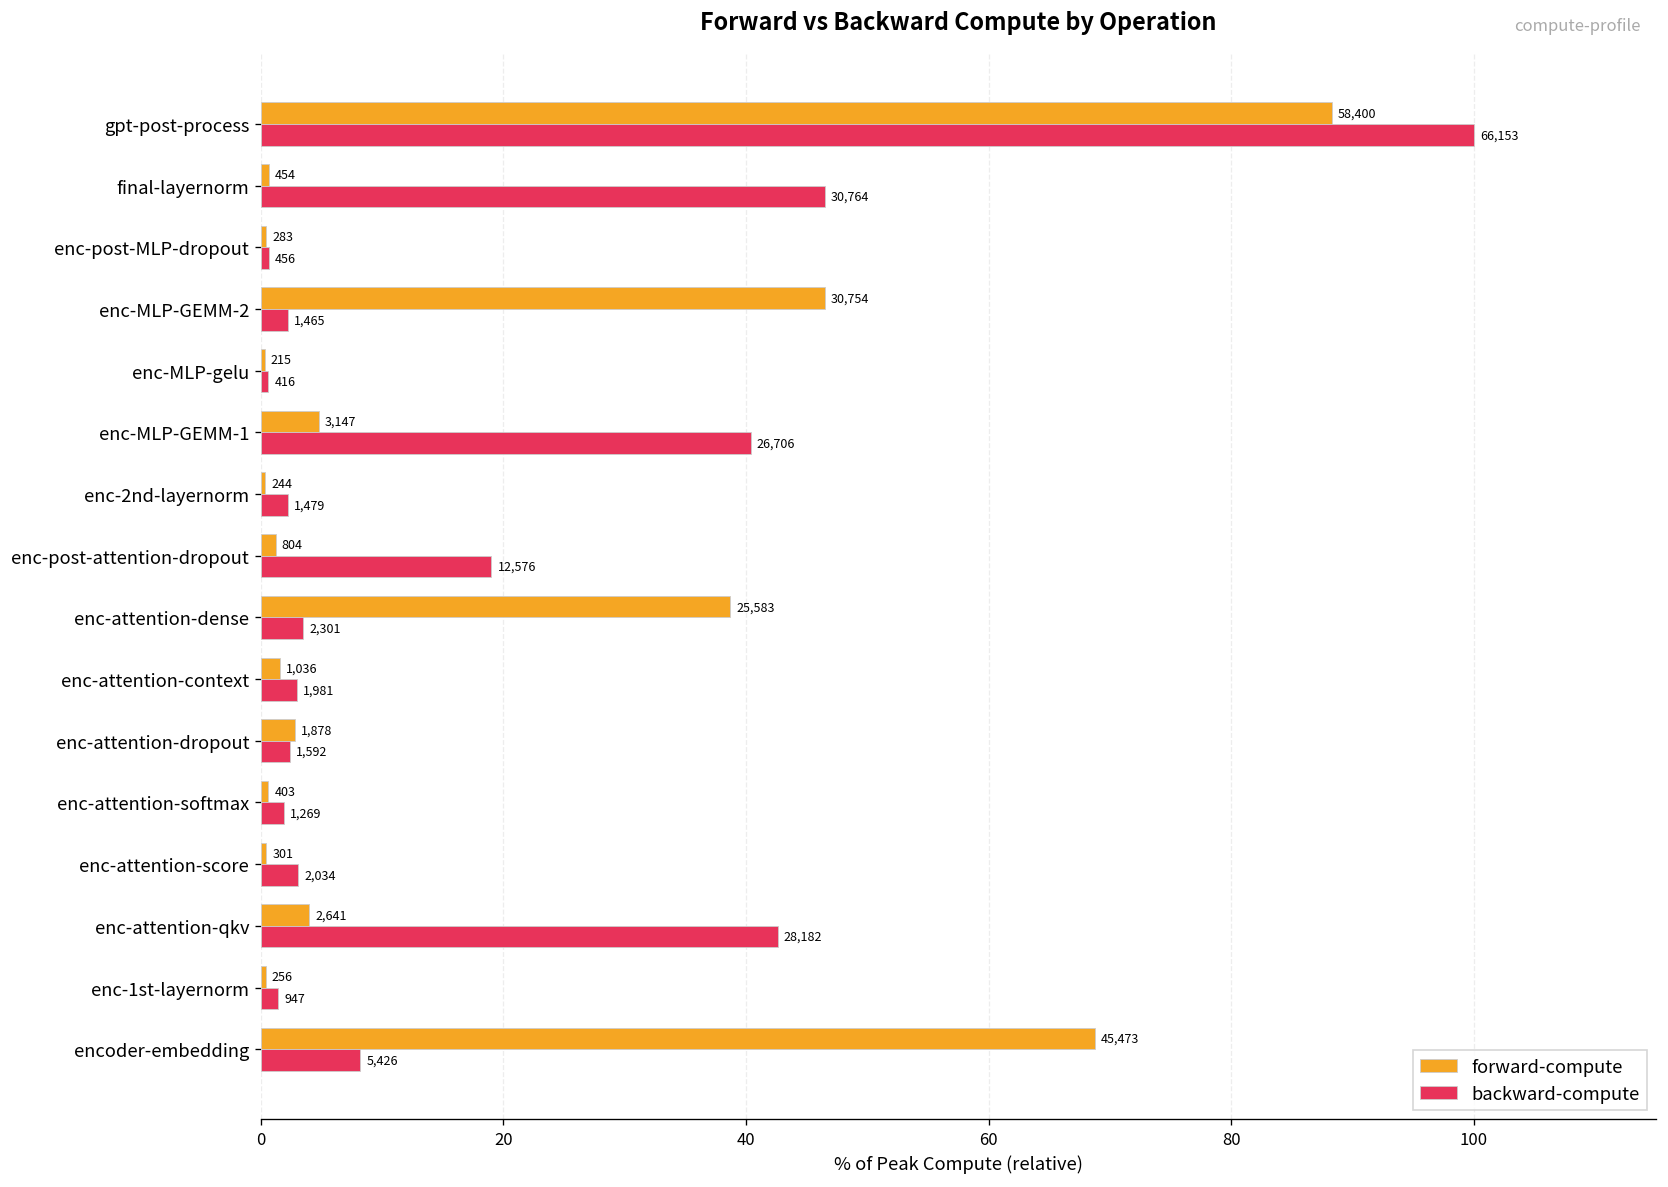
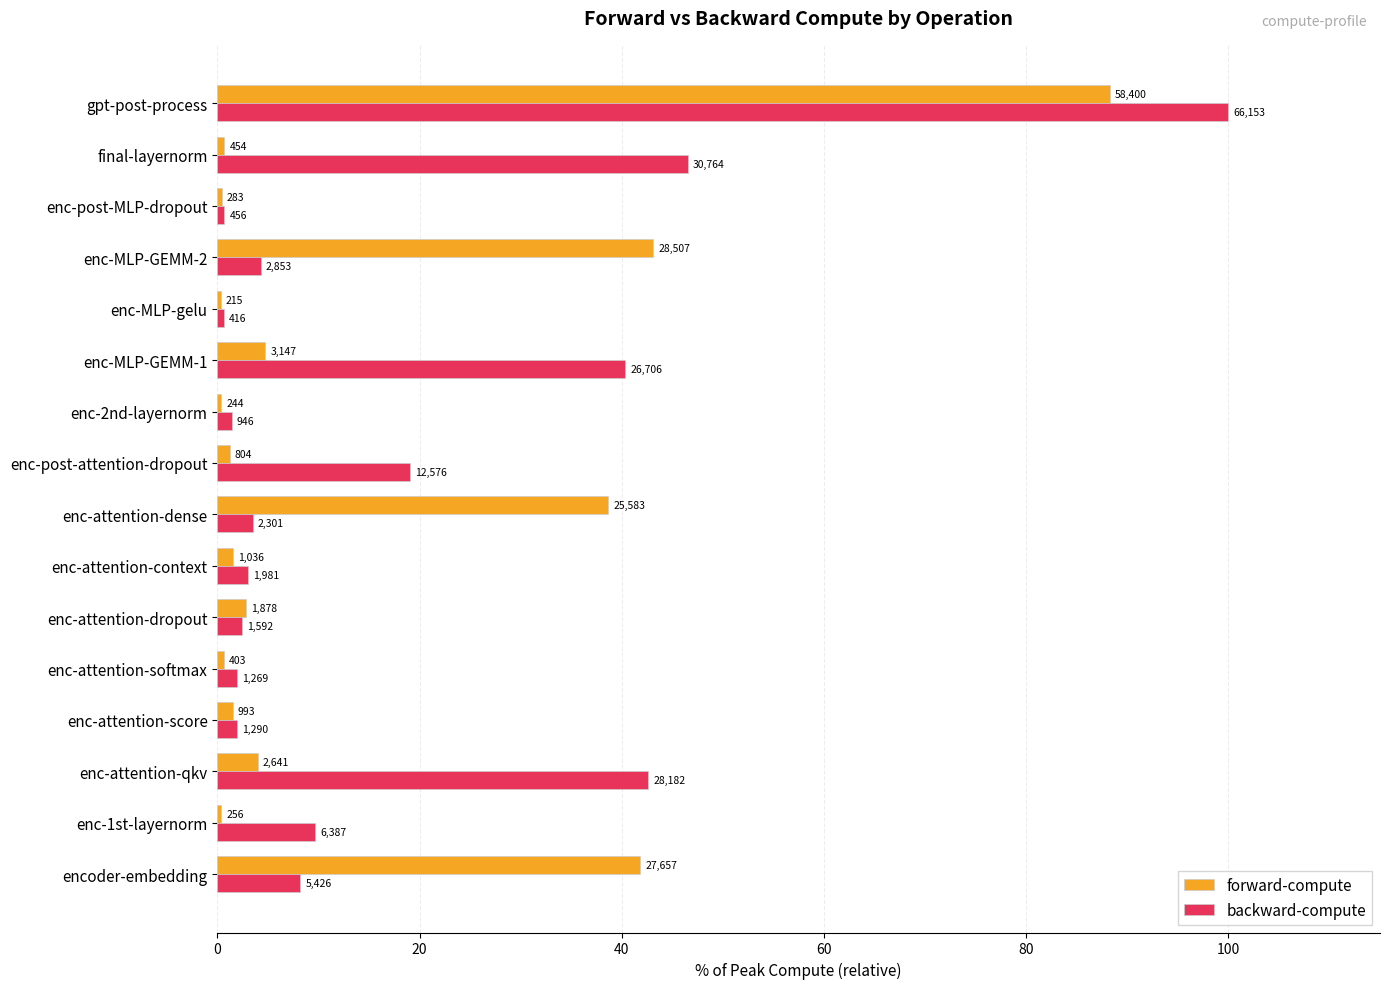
  {
    "forward-compute": {
-     "enc-MLP-GEMM-2": "30,754",
-     "enc-attention-score": "301",
-     "encoder-embedding": "45,473"
+     "enc-MLP-GEMM-2": "28,507",
+     "enc-attention-score": "993",
+     "encoder-embedding": "27,657"
    },
    "backward-compute": {
-     "enc-MLP-GEMM-2": "1,465",
-     "enc-2nd-layernorm": "1,479",
-     "enc-attention-score": "2,034",
-     "enc-1st-layernorm": "947"
+     "enc-MLP-GEMM-2": "2,853",
+     "enc-2nd-layernorm": "946",
+     "enc-attention-score": "1,290",
+     "enc-1st-layernorm": "6,387"
    }
  }
